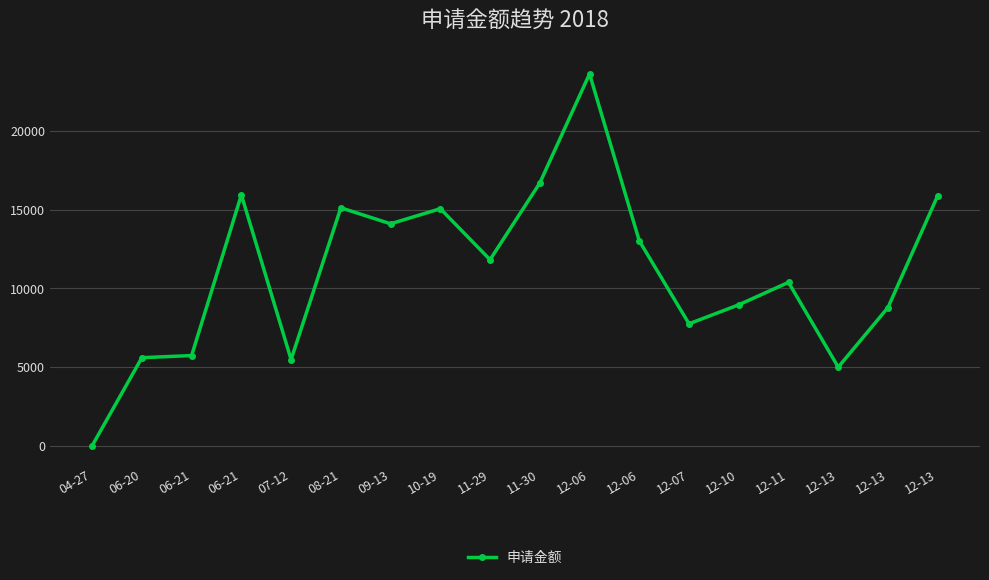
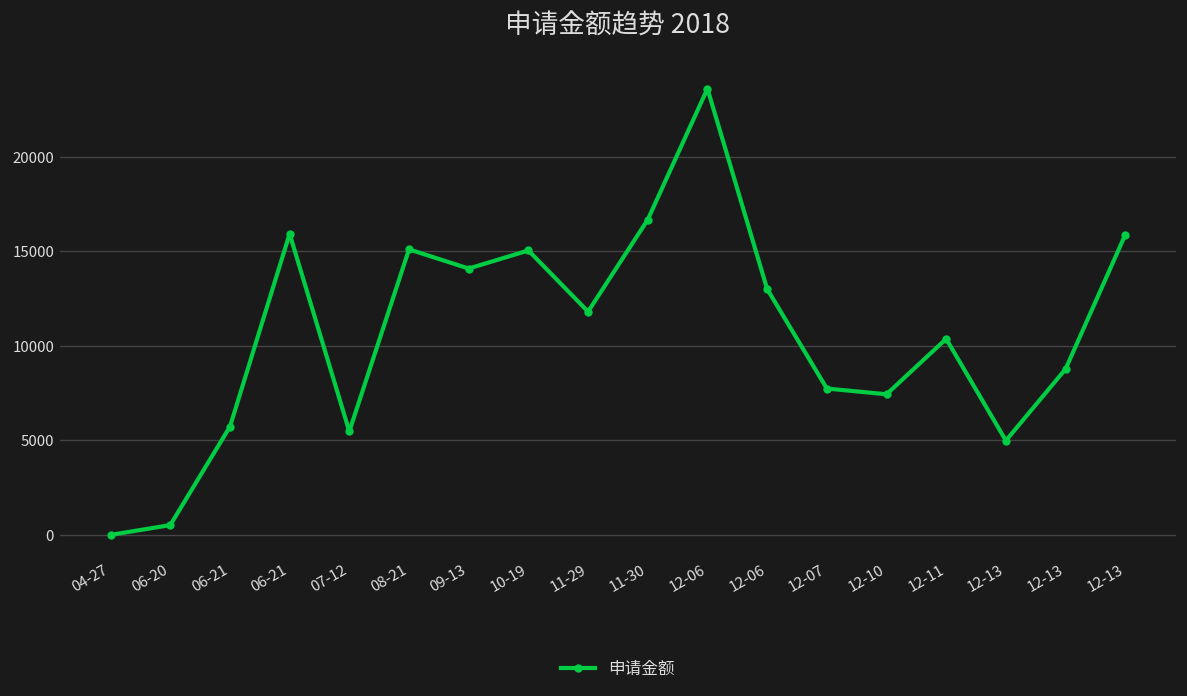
  {
    "04-27": 0,
-   "06-20": 5600,
+   "06-20": 500,
    "07-12": 5500,
    "08-21": 15100,
    "09-13": 14100,
    "10-19": 15100,
    "11-29": 11800,
    "11-30": 16700,
    "12-07": 7700,
-   "12-10": 8900,
+   "12-10": 7400,
    "12-11": 10400
  }
